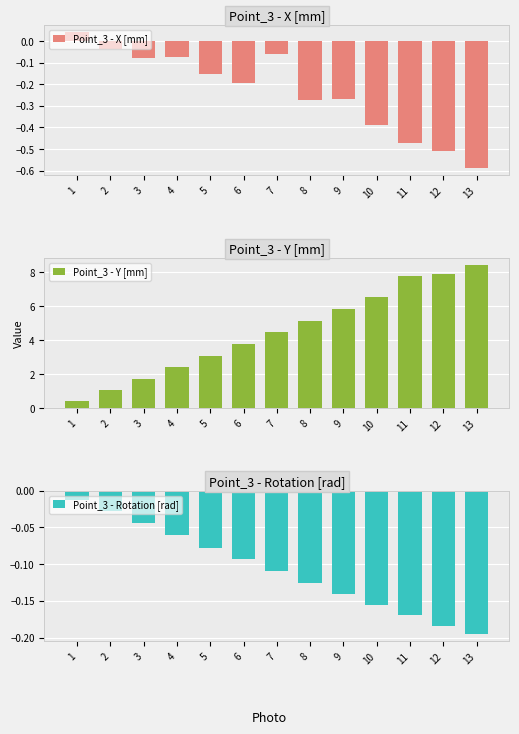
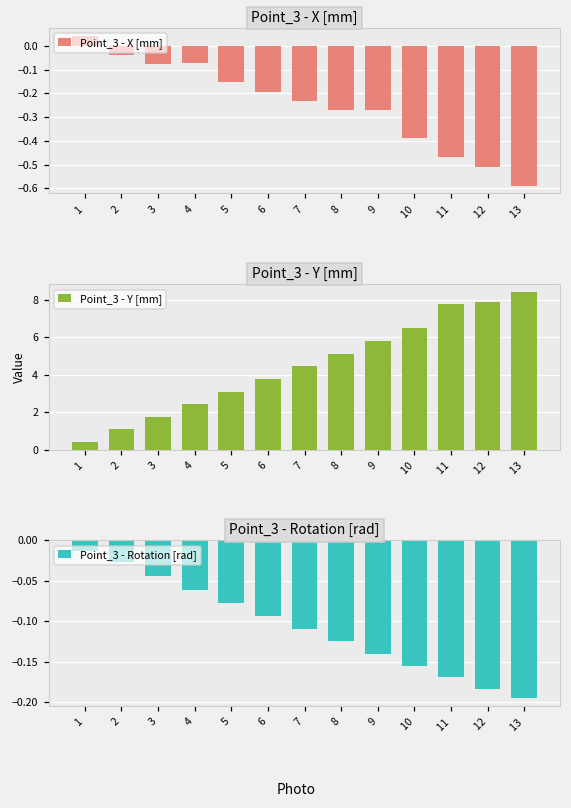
  {
    "Point_3 - X [mm]": {
      "2": -0.04,
      "3": -0.08,
      "4": -0.07,
      "5": -0.15,
      "6": -0.19,
-     "7": -0.06,
+     "7": -0.23,
      "8": -0.27,
      "9": -0.27,
      "10": -0.39,
      "11": -0.47,
      "12": -0.51,
      "13": -0.59
    },
    "Point_3 - Y [mm]": {
      "1": 0.4,
      "2": 1.1,
      "3": 1.7,
      "4": 2.4,
      "5": 3.1,
      "6": 3.8,
      "7": 4.5,
      "8": 5.1,
      "9": 5.8,
      "10": 6.5,
      "11": 7.7,
      "12": 7.9,
      "13": 8.4
    },
    "Point_3 - Rotation [rad]": {
      "3": -0.04,
      "4": -0.06,
      "5": -0.08,
      "6": -0.09,
      "7": -0.11,
      "8": -0.12,
      "9": -0.14,
      "10": -0.16,
      "11": -0.17,
      "12": -0.18,
      "13": -0.19
    }
  }
